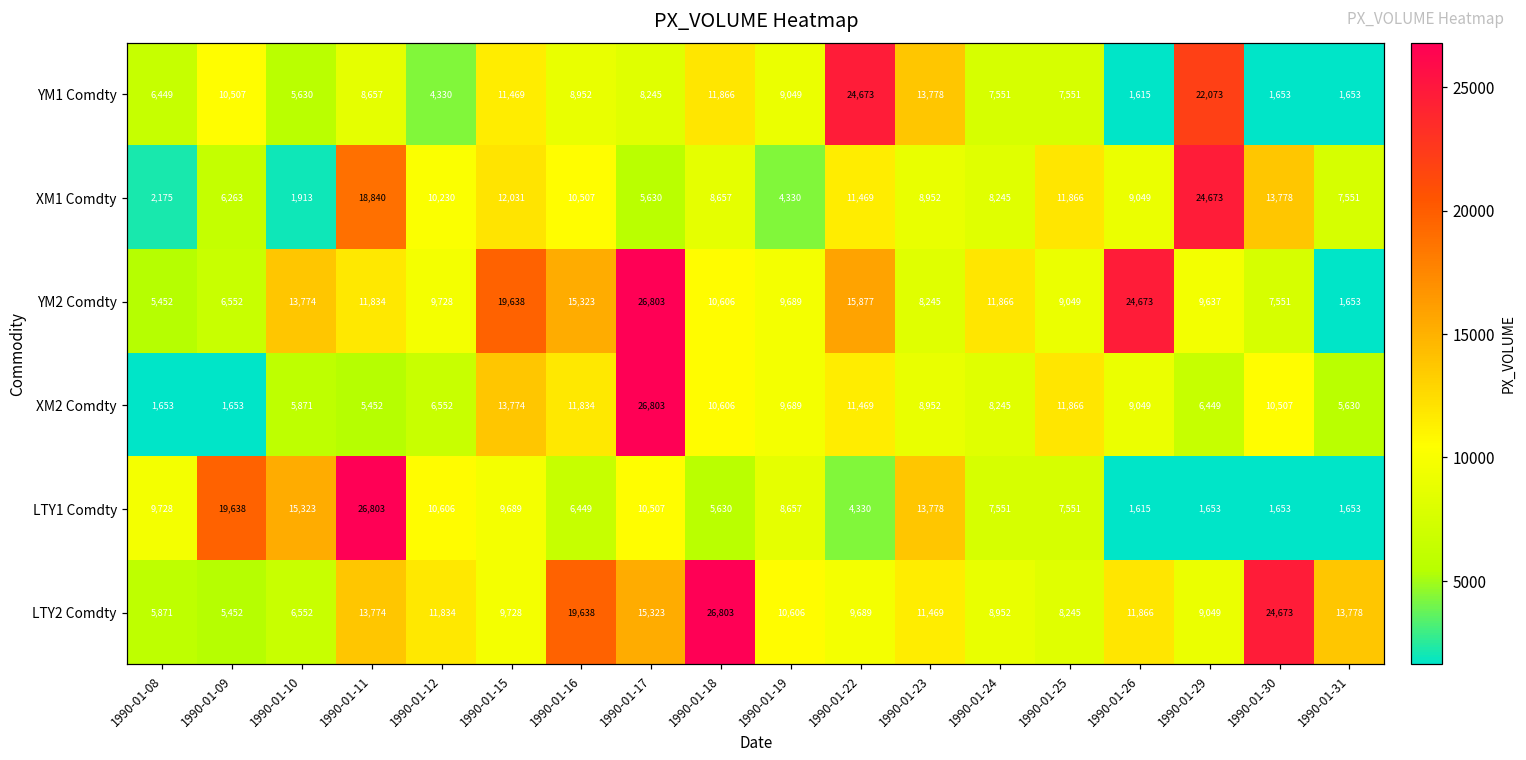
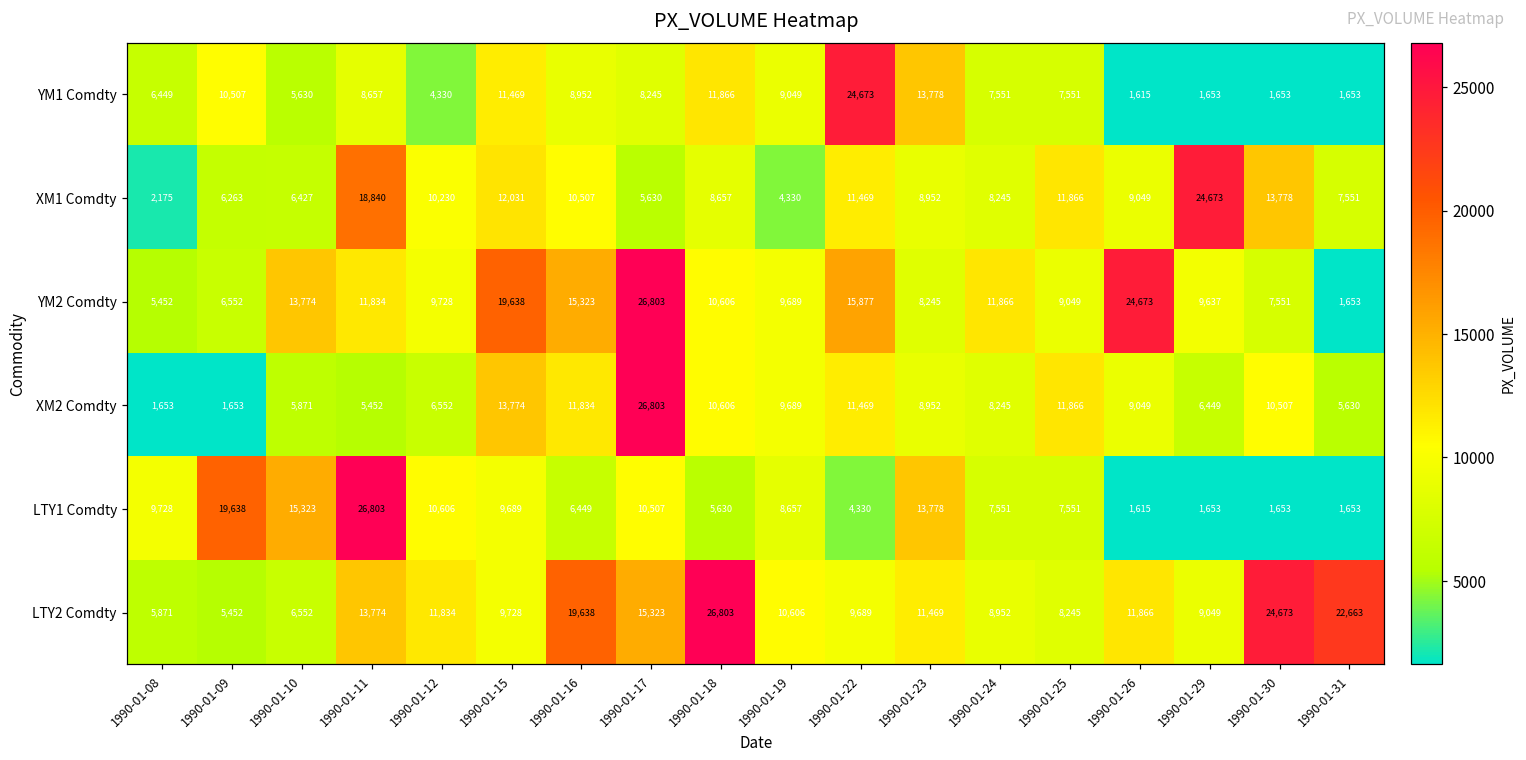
  {
    "YM1 Comdty": {
      "1990-01-08": "6,449",
      "1990-01-09": "10,507",
      "1990-01-10": "5,630",
      "1990-01-11": "8,657",
      "1990-01-12": "4,330",
      "1990-01-15": "11,469",
      "1990-01-16": "8,952",
      "1990-01-17": "8,245",
      "1990-01-18": "11,866",
      "1990-01-19": "9,049",
      "1990-01-22": "24,673",
      "1990-01-23": "13,778",
      "1990-01-24": "7,551",
      "1990-01-25": "7,551",
      "1990-01-26": "1,615",
-     "1990-01-29": "22,073",
+     "1990-01-29": "1,653",
      "1990-01-30": "1,653",
      "1990-01-31": "1,653"
    },
    "XM1 Comdty": {
      "1990-01-08": "2,175",
      "1990-01-09": "6,263",
-     "1990-01-10": "1,913",
+     "1990-01-10": "6,427",
      "1990-01-11": "18,840",
      "1990-01-12": "10,230",
      "1990-01-15": "12,031",
      "1990-01-16": "10,507",
      "1990-01-17": "5,630",
      "1990-01-18": "8,657",
      "1990-01-19": "4,330",
      "1990-01-22": "11,469",
      "1990-01-23": "8,952",
      "1990-01-24": "8,245",
      "1990-01-25": "11,866",
      "1990-01-26": "9,049",
      "1990-01-29": "24,673",
      "1990-01-30": "13,778",
      "1990-01-31": "7,551"
    },
    "YM2 Comdty": {
      "1990-01-08": "5,452",
      "1990-01-09": "6,552",
      "1990-01-10": "13,774",
      "1990-01-11": "11,834",
      "1990-01-12": "9,728",
      "1990-01-15": "19,638",
      "1990-01-16": "15,323",
      "1990-01-17": "26,803",
      "1990-01-18": "10,606",
      "1990-01-19": "9,689",
      "1990-01-22": "15,877",
      "1990-01-23": "8,245",
      "1990-01-24": "11,866",
      "1990-01-25": "9,049",
      "1990-01-26": "24,673",
      "1990-01-29": "9,637",
      "1990-01-30": "7,551",
      "1990-01-31": "1,653"
    },
    "XM2 Comdty": {
      "1990-01-08": "1,653",
      "1990-01-09": "1,653",
      "1990-01-10": "5,871",
      "1990-01-11": "5,452",
      "1990-01-12": "6,552",
      "1990-01-15": "13,774",
      "1990-01-16": "11,834",
      "1990-01-17": "26,803",
      "1990-01-18": "10,606",
      "1990-01-19": "9,689",
      "1990-01-22": "11,469",
      "1990-01-23": "8,952",
      "1990-01-24": "8,245",
      "1990-01-25": "11,866",
      "1990-01-26": "9,049",
      "1990-01-29": "6,449",
      "1990-01-30": "10,507",
      "1990-01-31": "5,630"
    },
    "LTY1 Comdty": {
      "1990-01-08": "9,728",
      "1990-01-09": "19,638",
      "1990-01-10": "15,323",
      "1990-01-11": "26,803",
      "1990-01-12": "10,606",
      "1990-01-15": "9,689",
      "1990-01-16": "6,449",
      "1990-01-17": "10,507",
      "1990-01-18": "5,630",
      "1990-01-19": "8,657",
      "1990-01-22": "4,330",
      "1990-01-23": "13,778",
      "1990-01-24": "7,551",
      "1990-01-25": "7,551",
      "1990-01-26": "1,615",
      "1990-01-29": "1,653",
      "1990-01-30": "1,653",
      "1990-01-31": "1,653"
    },
    "LTY2 Comdty": {
      "1990-01-08": "5,871",
      "1990-01-09": "5,452",
      "1990-01-10": "6,552",
      "1990-01-11": "13,774",
      "1990-01-12": "11,834",
      "1990-01-15": "9,728",
      "1990-01-16": "19,638",
      "1990-01-17": "15,323",
      "1990-01-18": "26,803",
      "1990-01-19": "10,606",
      "1990-01-22": "9,689",
      "1990-01-23": "11,469",
      "1990-01-24": "8,952",
      "1990-01-25": "8,245",
      "1990-01-26": "11,866",
      "1990-01-29": "9,049",
      "1990-01-30": "24,673",
-     "1990-01-31": "13,778"
+     "1990-01-31": "22,663"
    }
  }
